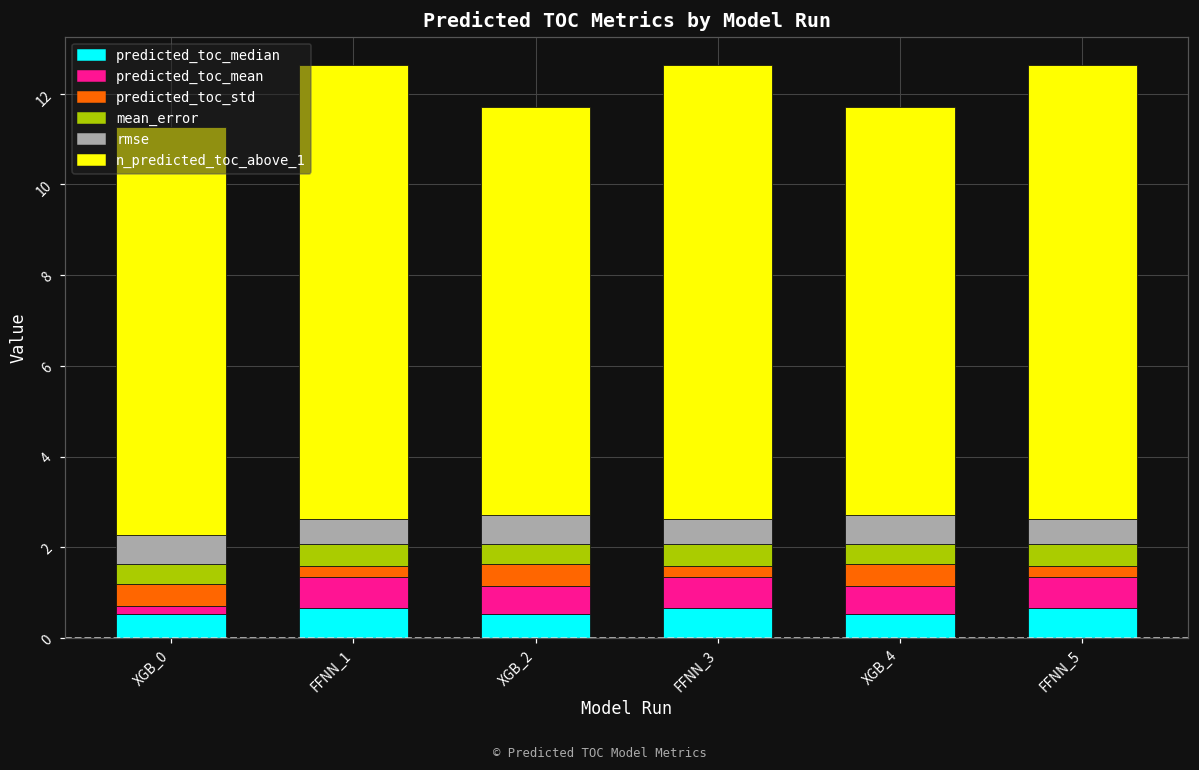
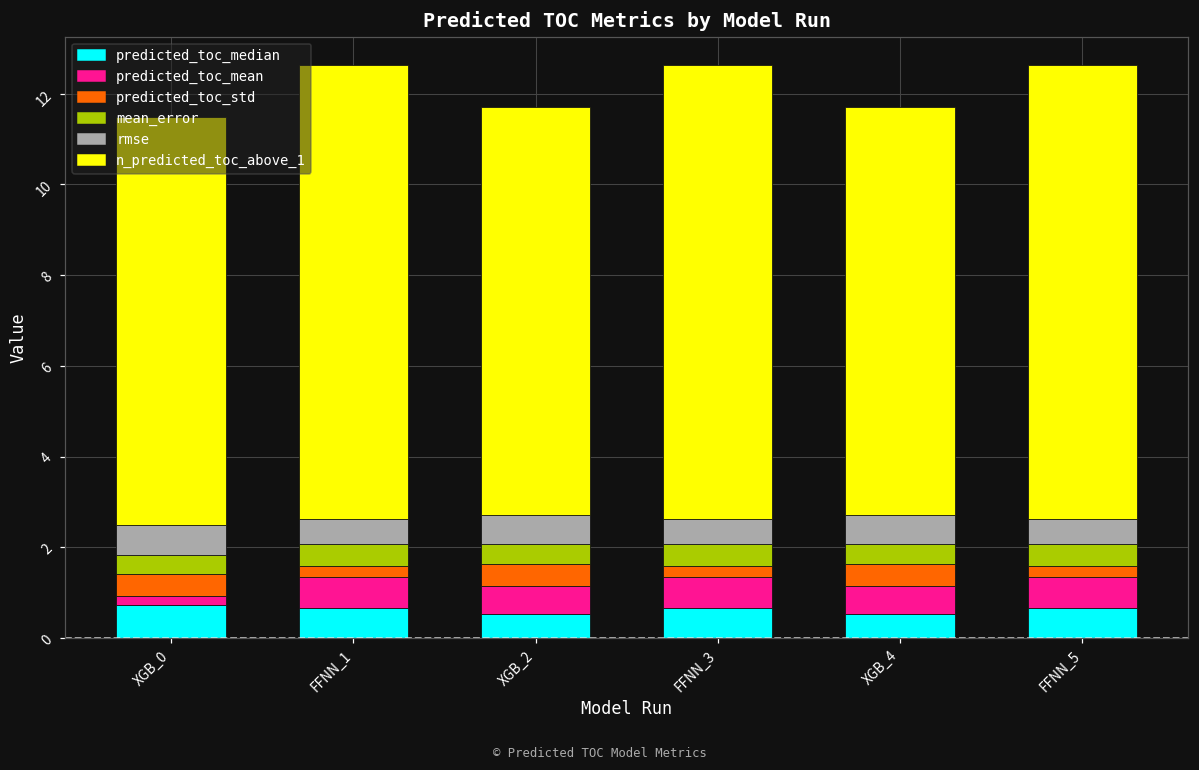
  {
    "predicted_toc_median": {
-     "XGB_0": 0.5,
+     "XGB_0": 0.7,
      "FFNN_1": 0.7,
      "XGB_2": 0.5,
      "FFNN_3": 0.7,
      "XGB_4": 0.5,
      "FFNN_5": 0.7
    },
    "predicted_toc_mean": {
      "XGB_0": 0.2,
      "FFNN_1": 0.7,
      "XGB_2": 0.6,
      "FFNN_3": 0.7,
      "XGB_4": 0.6,
      "FFNN_5": 0.7
    },
    "predicted_toc_std": {
      "XGB_0": 0.5,
      "FFNN_1": 0.2,
      "XGB_2": 0.5,
      "FFNN_3": 0.2,
      "XGB_4": 0.5,
      "FFNN_5": 0.2
    },
    "mean_error": {
      "XGB_0": 0.4,
      "FFNN_1": 0.5,
      "XGB_2": 0.4,
      "FFNN_3": 0.5,
      "XGB_4": 0.4,
      "FFNN_5": 0.5
    },
    "rmse": {
      "XGB_0": 0.6,
      "FFNN_1": 0.6,
      "XGB_2": 0.6,
      "FFNN_3": 0.6,
      "XGB_4": 0.6,
      "FFNN_5": 0.6
    },
    "n_predicted_toc_above_1": {
      "FFNN_1": 10.0,
      "XGB_2": 9.0,
      "FFNN_3": 10.0,
      "XGB_4": 9.0,
      "FFNN_5": 10.0
    }
  }
